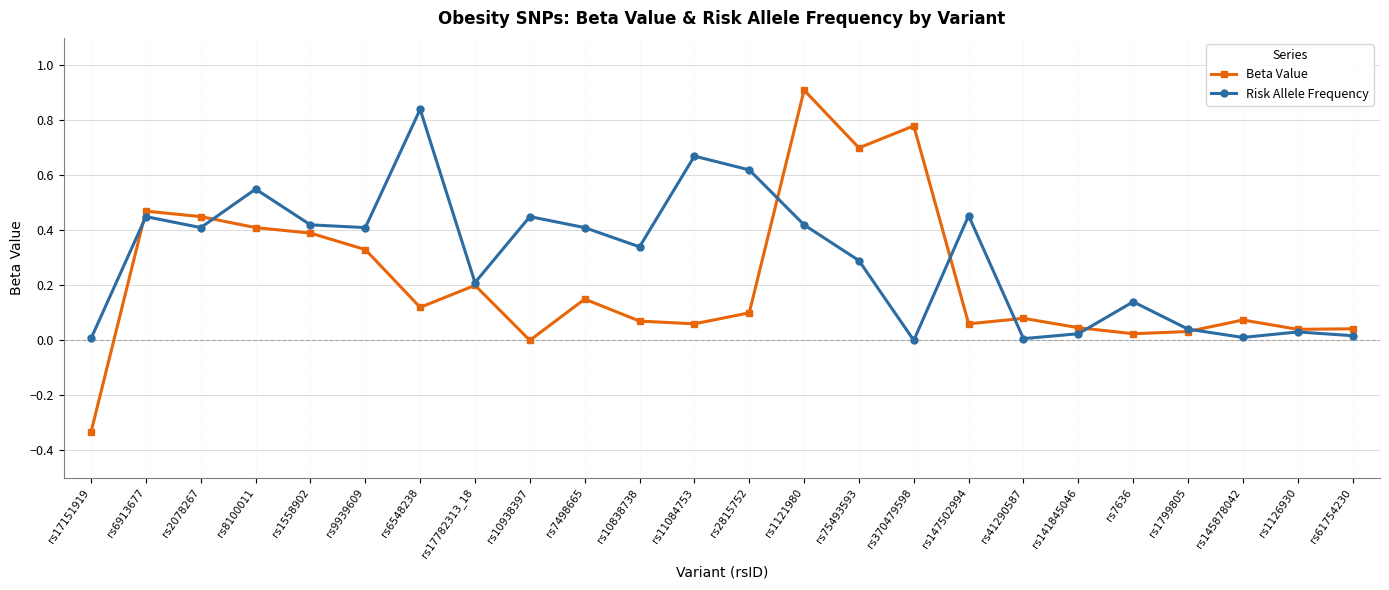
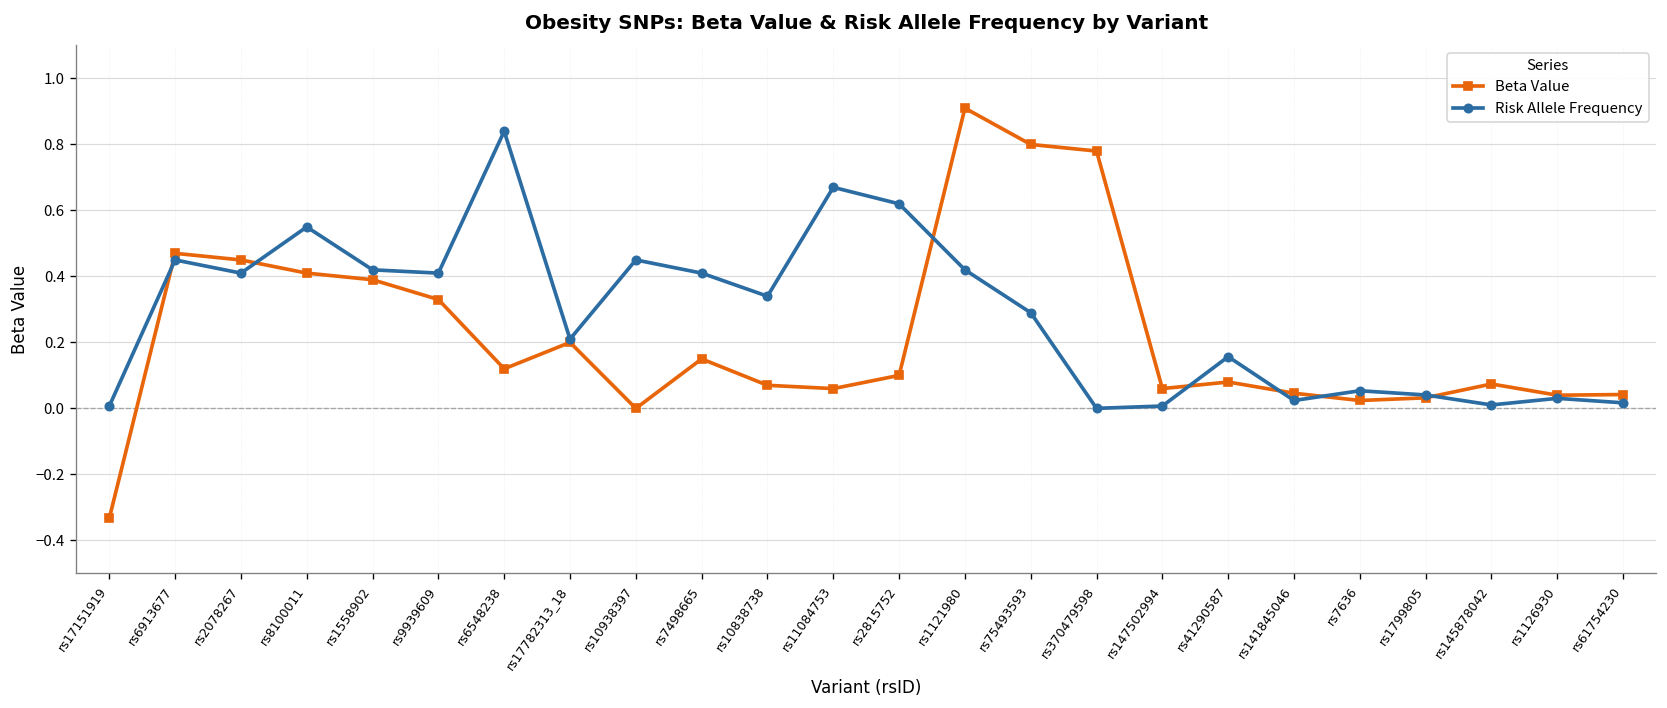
  {
    "Beta Value": {
      "rs17151919": -0.33,
      "rs6913677": 0.47,
      "rs2078267": 0.45,
      "rs8100011": 0.41,
      "rs1558902": 0.39,
      "rs9939609": 0.33,
      "rs6548238": 0.12,
      "rs17782313_18": 0.2,
      "rs10938397": 0.0,
      "rs7498665": 0.15,
      "rs10838738": 0.07,
      "rs11084753": 0.06,
      "rs2815752": 0.1,
      "rs1121980": 0.91,
-     "rs75493593": 0.7,
+     "rs75493593": 0.8,
      "rs370479598": 0.78,
      "rs147502994": 0.06,
      "rs41290587": 0.08,
      "rs141845046": 0.05,
      "rs7636": 0.02,
      "rs145878042": 0.07,
      "rs1126930": 0.04,
      "rs61754230": 0.04
    },
    "Risk Allele Frequency": {
      "rs17151919": 0.01,
      "rs6913677": 0.45,
      "rs2078267": 0.41,
      "rs8100011": 0.55,
      "rs1558902": 0.42,
      "rs9939609": 0.41,
      "rs6548238": 0.84,
      "rs17782313_18": 0.21,
      "rs10938397": 0.45,
      "rs7498665": 0.41,
      "rs10838738": 0.34,
      "rs11084753": 0.67,
      "rs2815752": 0.62,
      "rs1121980": 0.42,
      "rs75493593": 0.29,
      "rs370479598": 0.00,
-     "rs147502994": 0.45,
-     "rs41290587": 0.01,
+     "rs147502994": 0.01,
+     "rs41290587": 0.16,
      "rs141845046": 0.02,
-     "rs7636": 0.14,
+     "rs7636": 0.05,
      "rs145878042": 0.01,
      "rs1126930": 0.03,
      "rs61754230": 0.02
    }
  }
